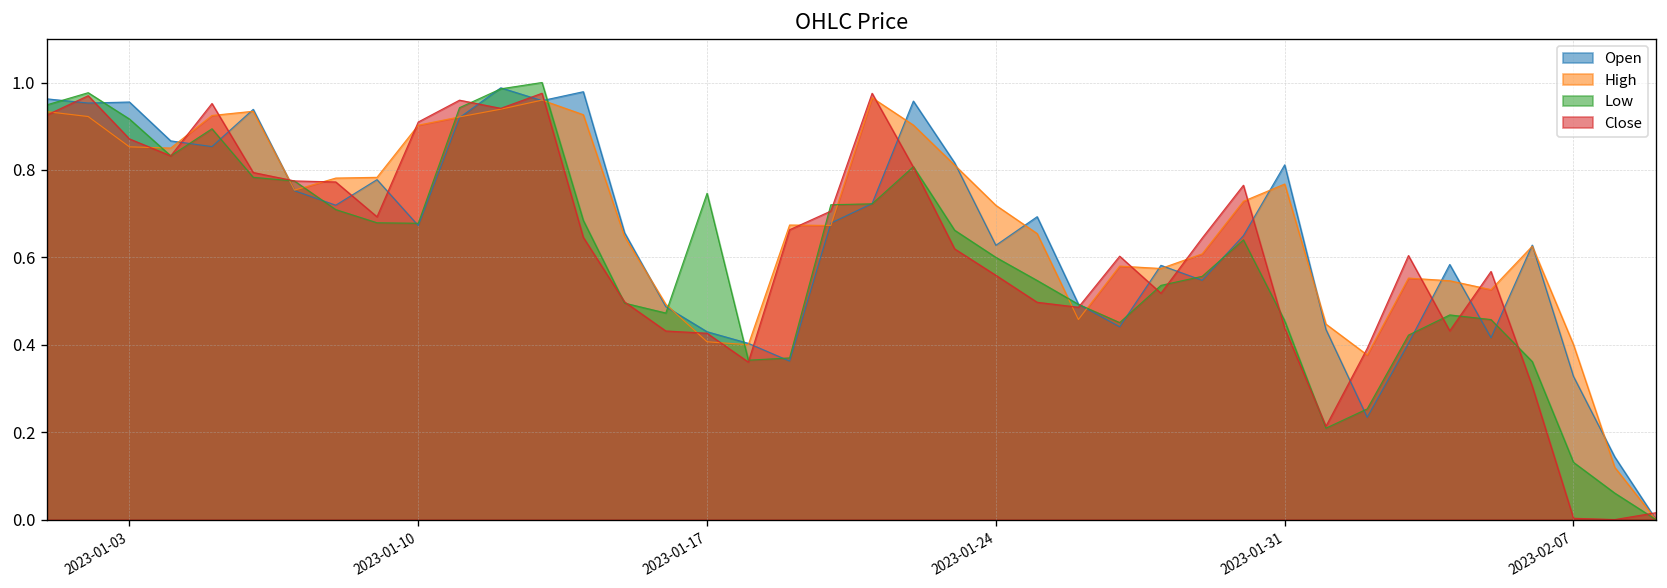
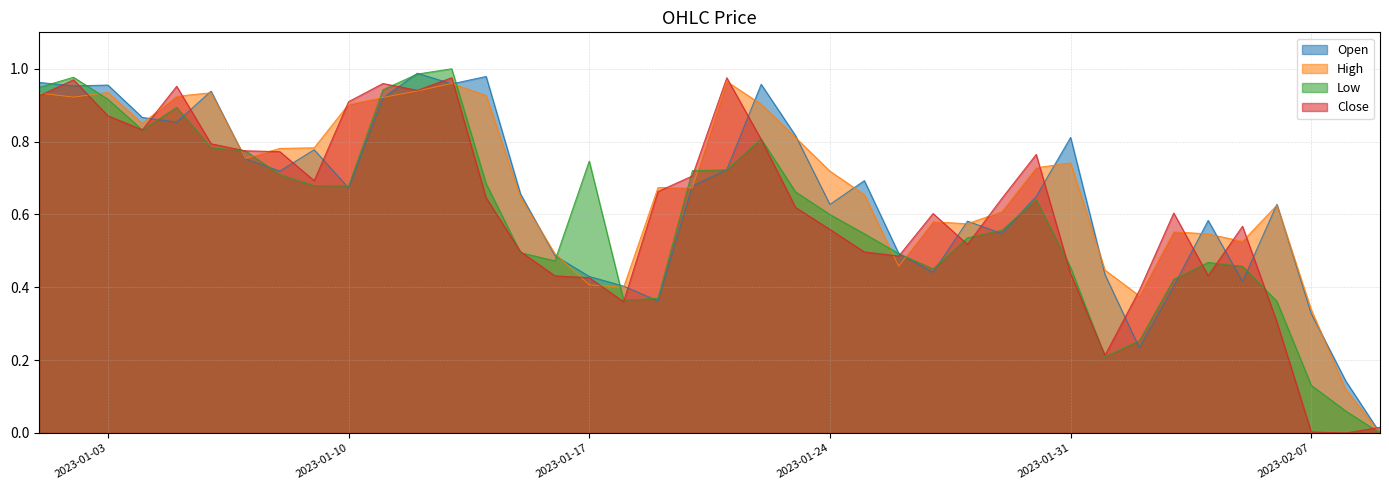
  {
    "Open": {
      "2023-01-03": 0.96,
      "2023-01-24": 0.63,
      "2023-01-31": 0.81,
      "2023-02-07": 0.33
    },
    "High": {
-     "2023-01-03": 0.85,
+     "2023-01-03": 0.93,
      "2023-01-10": 0.90,
      "2023-01-17": 0.41,
      "2023-01-24": 0.72,
-     "2023-01-31": 0.77,
-     "2023-02-07": 0.40
+     "2023-01-31": 0.74,
+     "2023-02-07": 0.34
    },
    "Low": {
      "2023-01-03": 0.92,
      "2023-01-17": 0.75,
      "2023-01-24": 0.60,
      "2023-01-31": 0.45,
      "2023-02-07": 0.13
    },
    "Close": {
      "2023-01-03": 0.87,
      "2023-01-10": 0.91,
      "2023-01-24": 0.56,
      "2023-01-31": 0.44,
      "2023-02-07": 0.00
    }
  }
